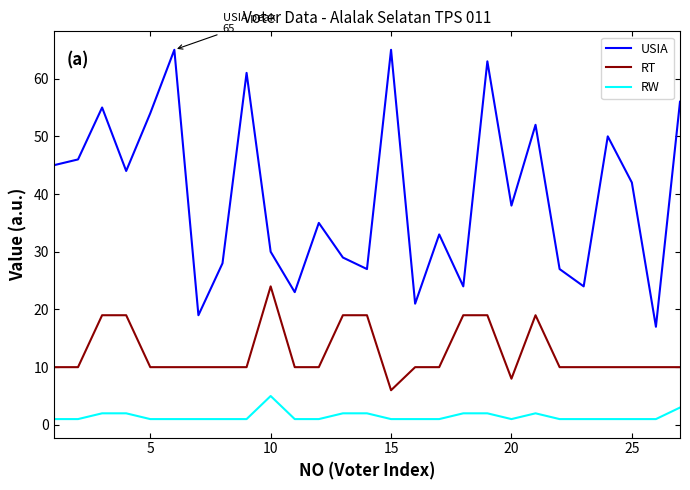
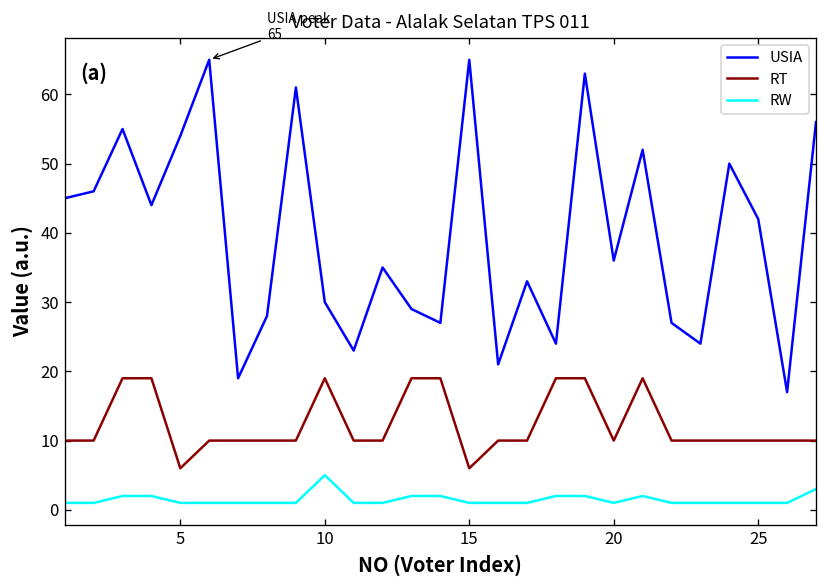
  {
    "USIA": {
      "5": 54,
      "10": 30,
      "15": 65,
-     "20": 38,
+     "20": 36,
      "25": 42
    },
    "RT": {
-     "5": 10,
-     "10": 24,
+     "5": 6,
+     "10": 19,
      "15": 6,
-     "20": 8,
+     "20": 10,
      "25": 10
    },
    "RW": {
      "5": 1,
      "10": 5,
      "15": 1,
      "20": 1,
      "25": 1
    }
  }
